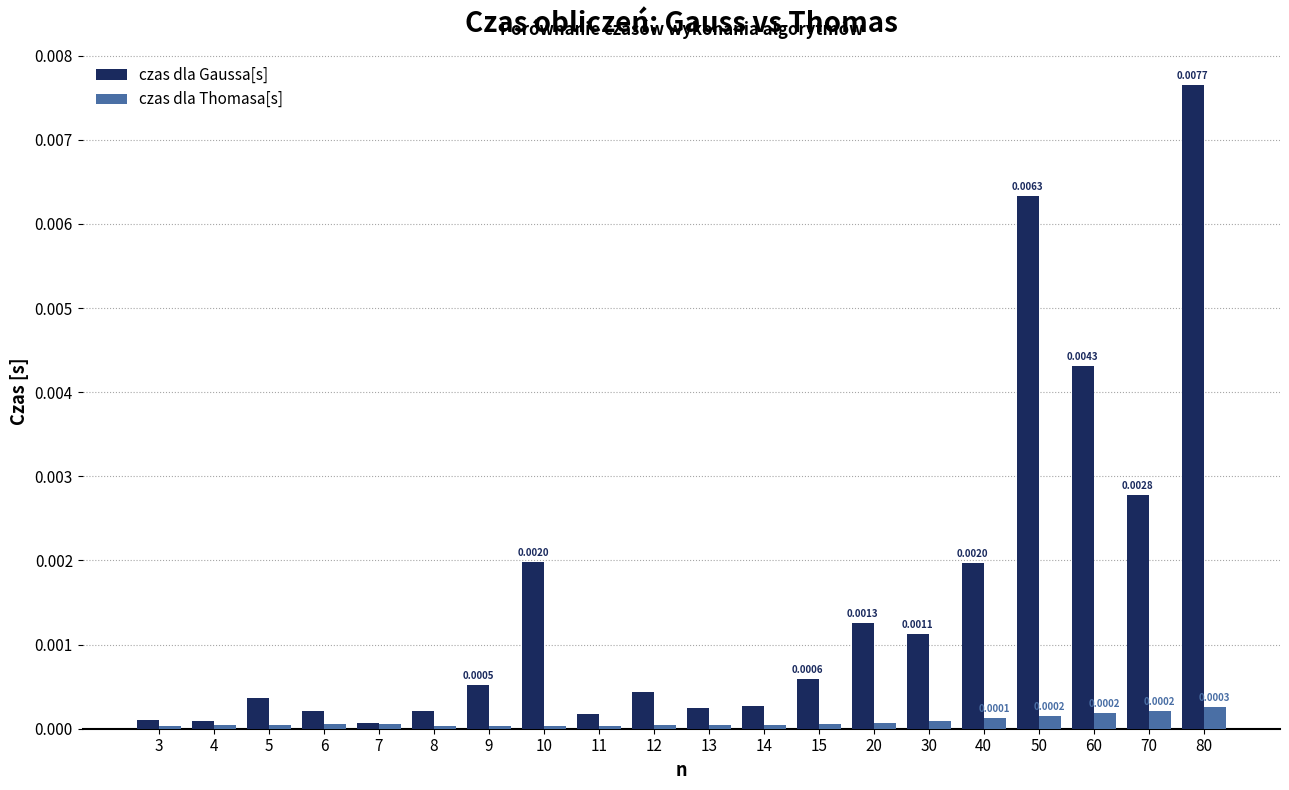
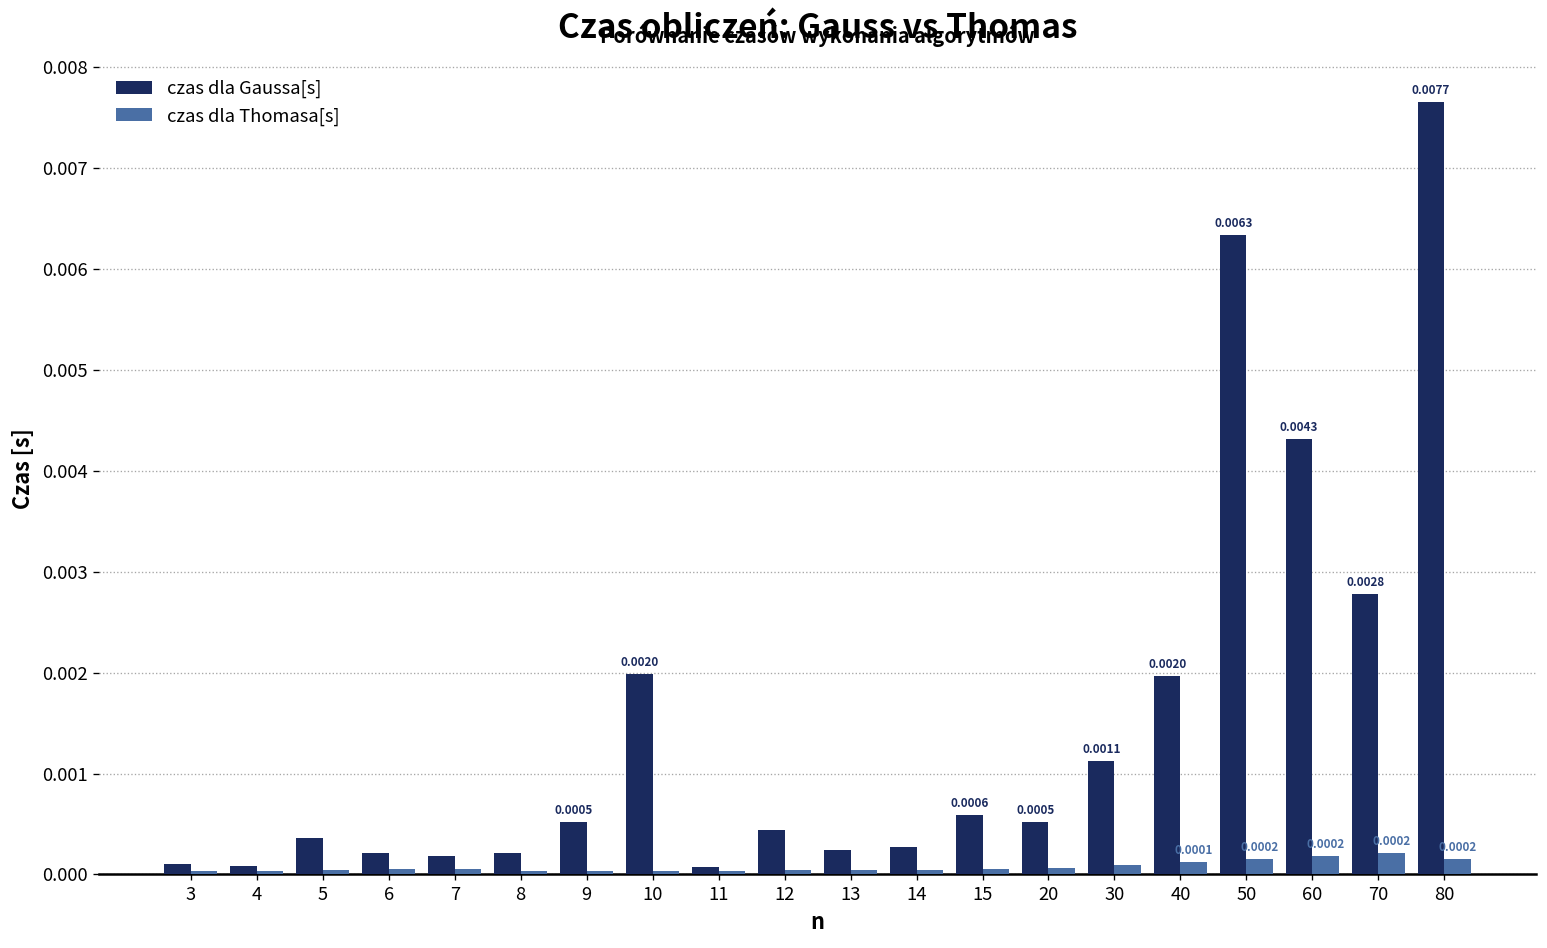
  {
    "czas dla Gaussa[s]": {
-     "7": 0.0001,
+     "7": 0.0002,
      "9": 0.0005,
      "10": 0.0020,
-     "11": 0.0002,
+     "11": 0.0001,
      "15": 0.0006,
-     "20": 0.0013,
+     "20": 0.0005,
      "30": 0.0011,
      "40": 0.0020,
      "50": 0.0063,
      "60": 0.0043,
      "70": 0.0028,
      "80": 0.0077
    },
    "czas dla Thomasa[s]": {
      "40": 0.0001,
      "50": 0.0002,
      "60": 0.0002,
      "70": 0.0002,
-     "80": 0.0003
+     "80": 0.0002
    }
  }
